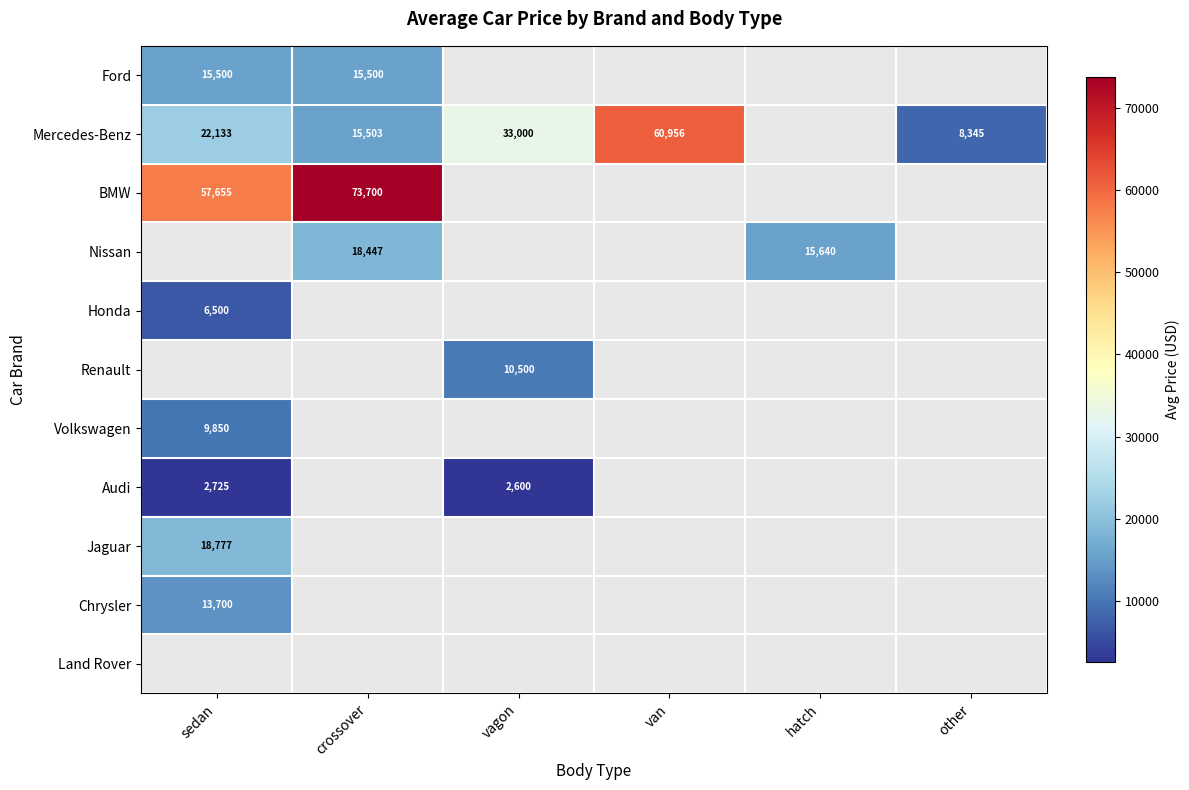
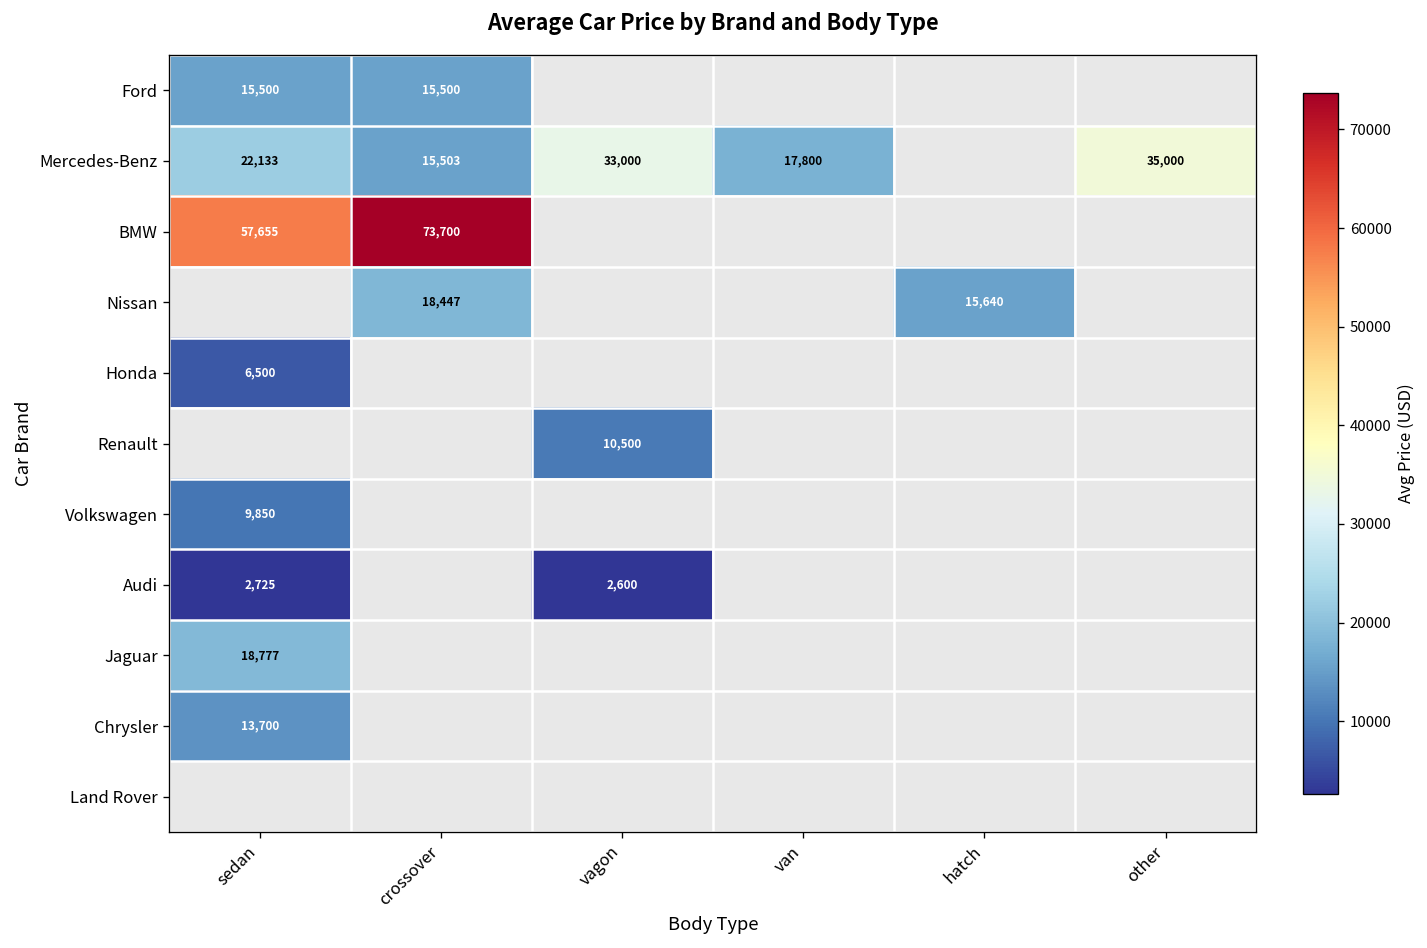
  {
    "Ford": {
      "sedan": "15,500",
      "crossover": "15,500"
    },
    "Mercedes-Benz": {
      "sedan": "22,133",
      "crossover": "15,503",
      "vagon": "33,000",
-     "van": "60,956",
-     "other": "8,345"
+     "van": "17,800",
+     "other": "35,000"
    },
    "BMW": {
      "sedan": "57,655",
      "crossover": "73,700"
    },
    "Nissan": {
      "crossover": "18,447",
      "hatch": "15,640"
    },
    "Honda": {
      "sedan": "6,500"
    },
    "Renault": {
      "vagon": "10,500"
    },
    "Volkswagen": {
      "sedan": "9,850"
    },
    "Audi": {
      "sedan": "2,725",
      "vagon": "2,600"
    },
    "Jaguar": {
      "sedan": "18,777"
    },
    "Chrysler": {
      "sedan": "13,700"
    }
  }
